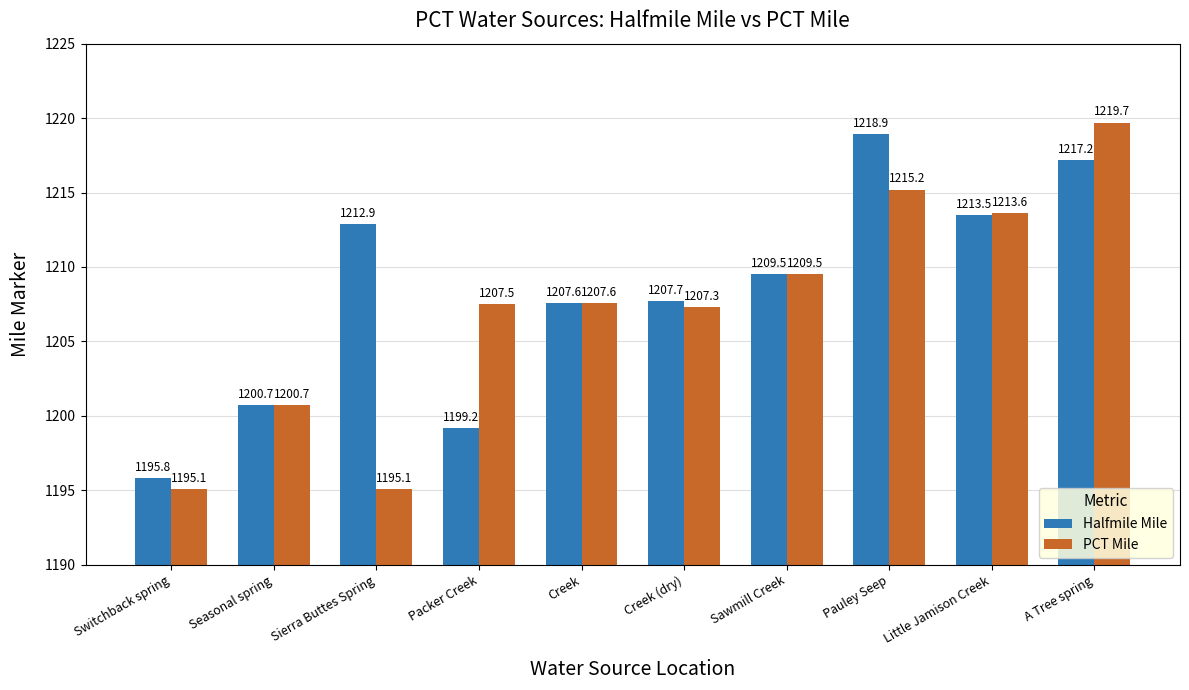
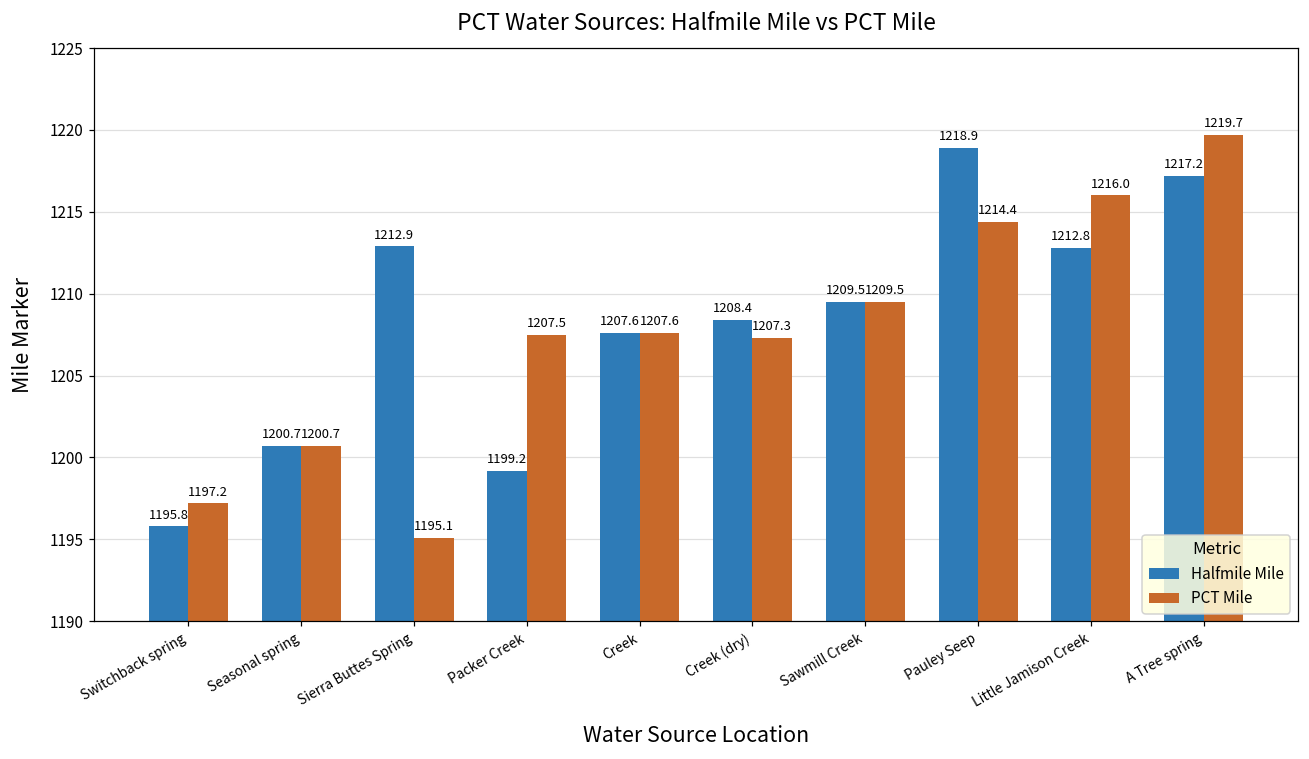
  {
    "Halfmile Mile": {
      "Switchback spring": 1195.8,
      "Seasonal spring": 1200.7,
      "Sierra Buttes Spring": 1212.9,
      "Packer Creek": 1199.2,
      "Creek": 1207.6,
-     "Creek (dry)": 1207.7,
+     "Creek (dry)": 1208.4,
      "Sawmill Creek": 1209.5,
      "Pauley Seep": 1218.9,
-     "Little Jamison Creek": 1213.5,
+     "Little Jamison Creek": 1212.8,
      "A Tree spring": 1217.2
    },
    "PCT Mile": {
-     "Switchback spring": 1195.1,
+     "Switchback spring": 1197.2,
      "Seasonal spring": 1200.7,
      "Sierra Buttes Spring": 1195.1,
      "Packer Creek": 1207.5,
      "Creek": 1207.6,
      "Creek (dry)": 1207.3,
      "Sawmill Creek": 1209.5,
-     "Pauley Seep": 1215.2,
-     "Little Jamison Creek": 1213.6,
+     "Pauley Seep": 1214.4,
+     "Little Jamison Creek": 1216.0,
      "A Tree spring": 1219.7
    }
  }
